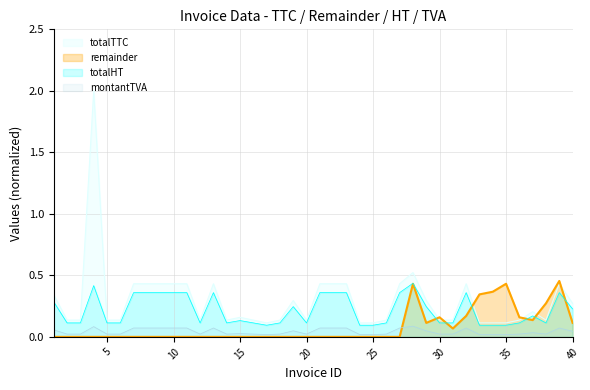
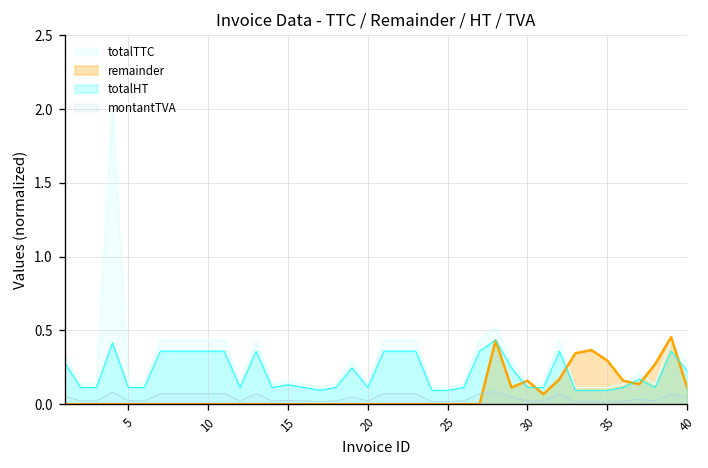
  {
    "remainder": {
      "5": 0.00,
      "10": 0.00,
      "15": 0.00,
      "20": 0.00,
      "30": 0.16,
-     "35": 0.43,
+     "35": 0.30,
      "40": 0.11
    }
  }
